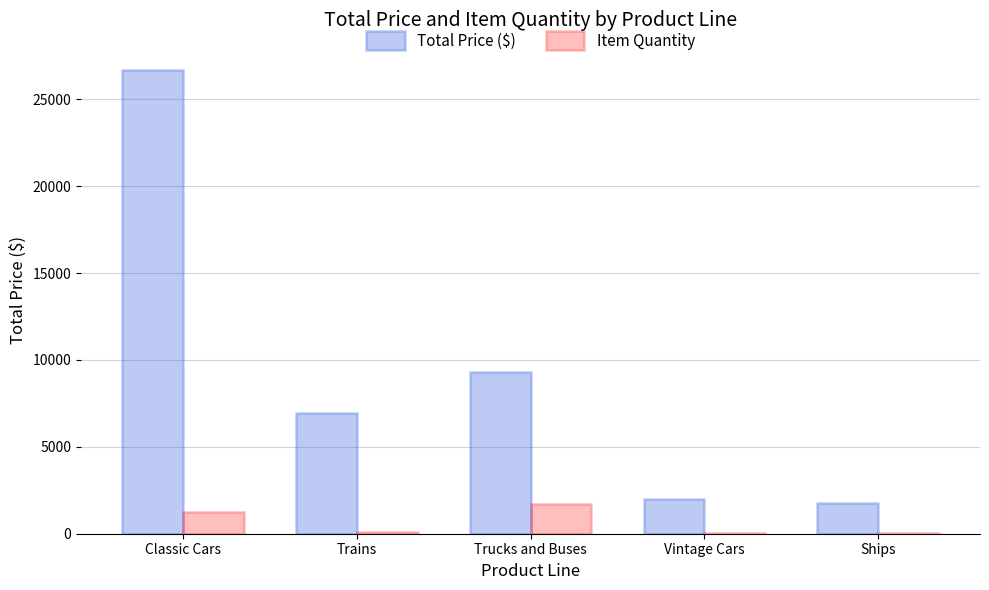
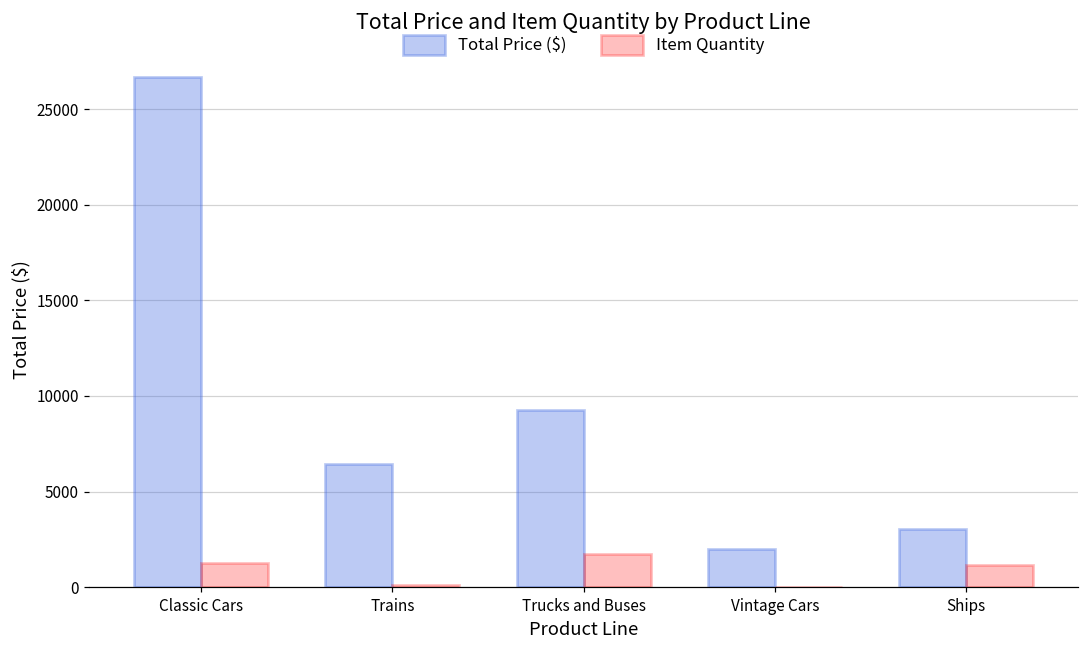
  {
    "Total Price ($)": {
      "Classic Cars": 26700,
-     "Trains": 7000,
+     "Trains": 6400,
      "Trucks and Buses": 9300,
      "Vintage Cars": 2000,
-     "Ships": 1800
+     "Ships": 3000
    },
    "Item Quantity": {
      "Classic Cars": 1300,
      "Trucks and Buses": 1700,
-     "Ships": 0
+     "Ships": 1200
    }
  }
